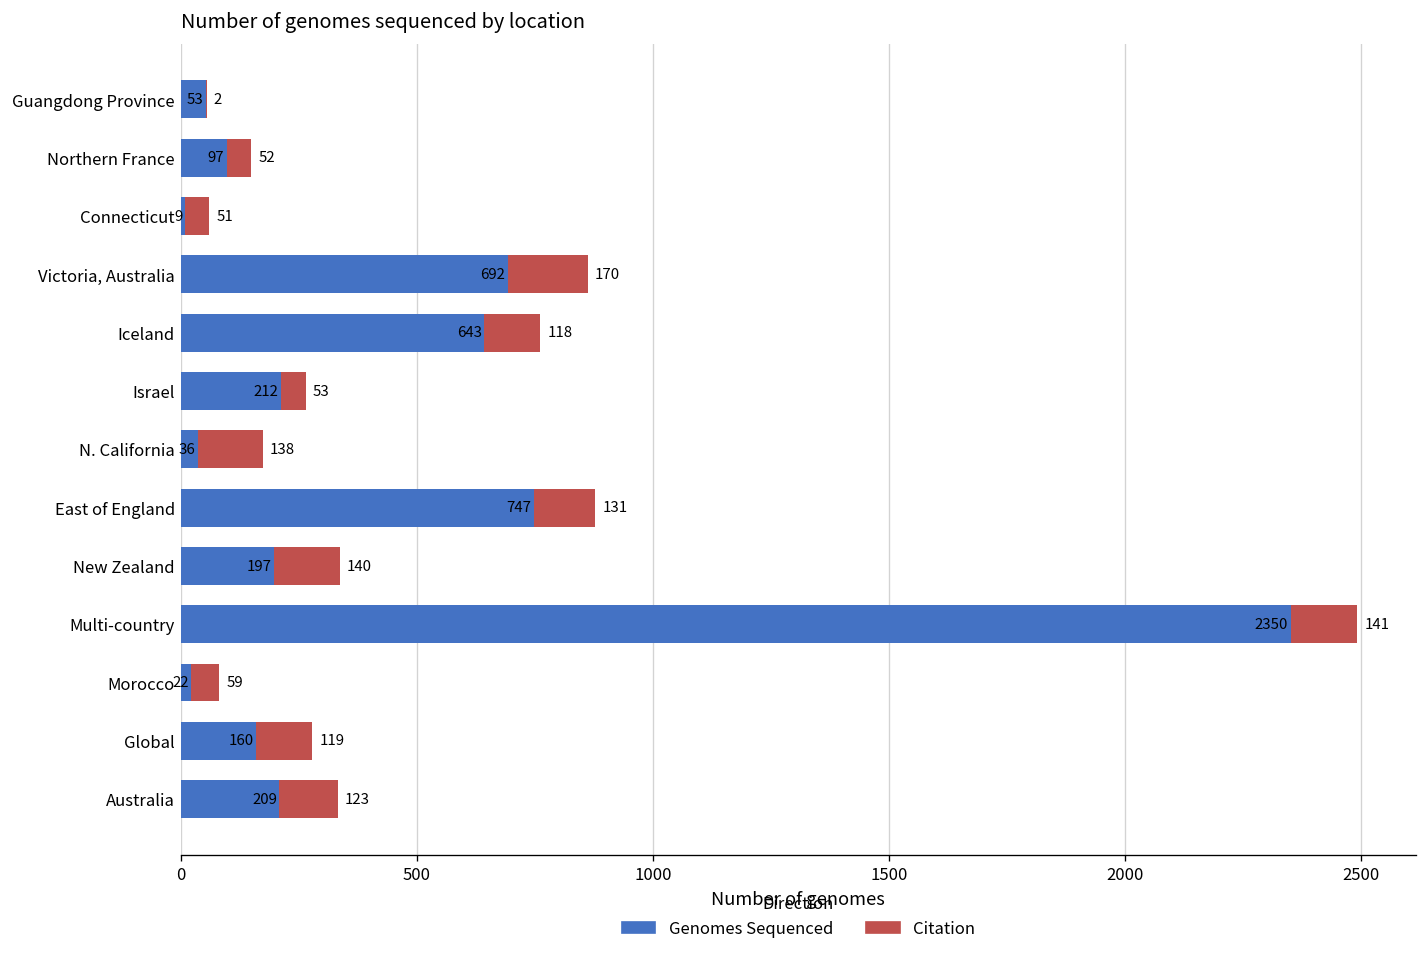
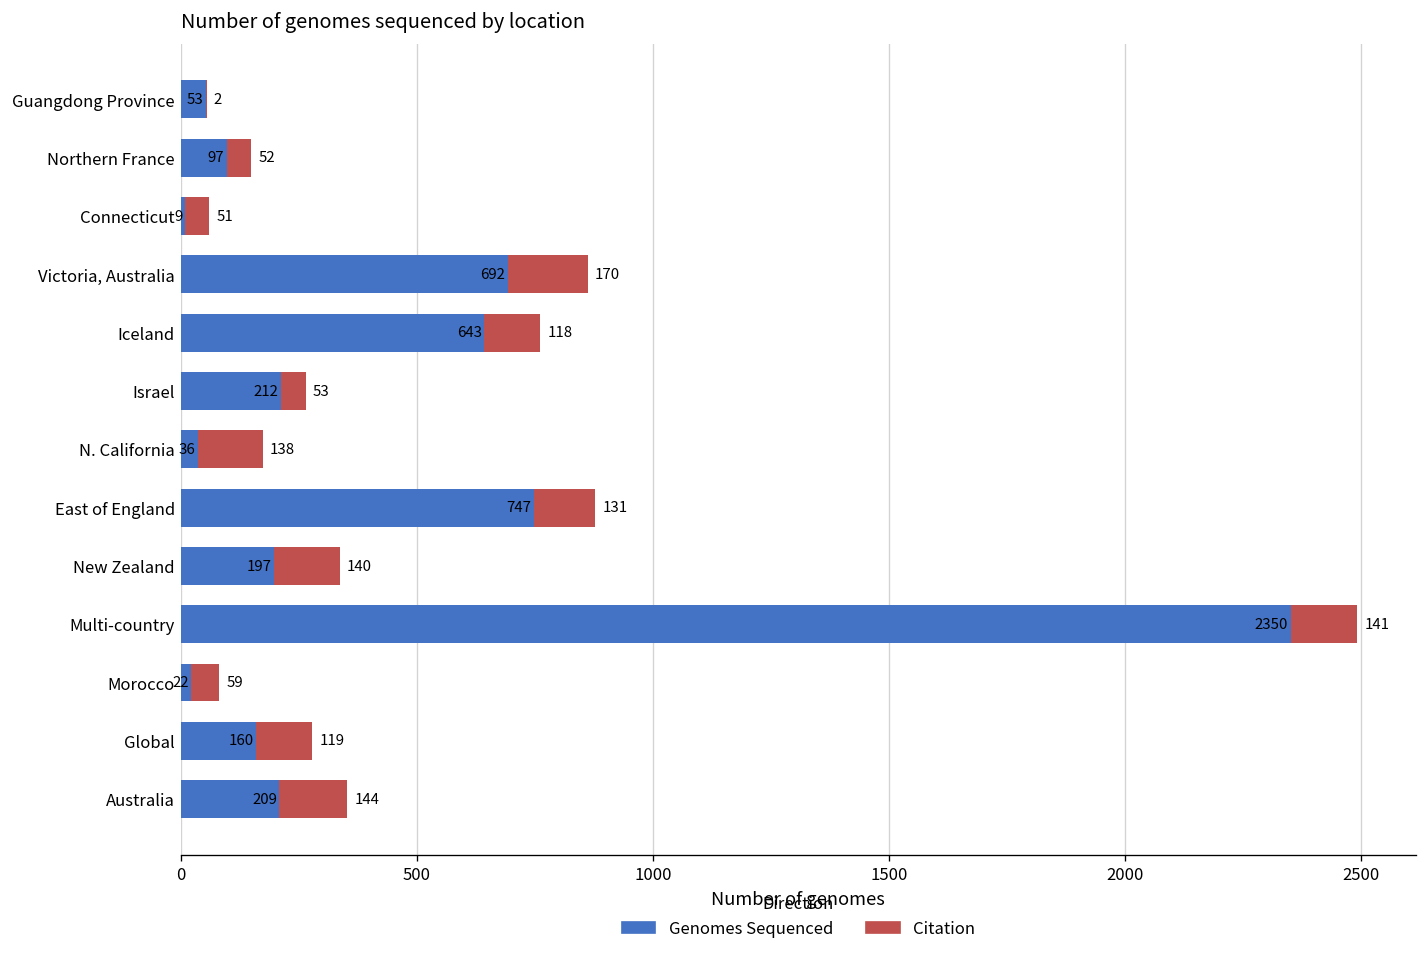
  {
    "Genomes Sequenced": {
      "Guangdong Province": 53,
      "Northern France": 97,
      "Connecticut": 9,
      "Victoria, Australia": 692,
      "Iceland": 643,
      "Israel": 212,
      "N. California": 36,
      "East of England": 747,
      "New Zealand": 197,
      "Multi-country": 2350,
      "Morocco": 22,
      "Global": 160,
      "Australia": 209
    },
    "Citation": {
      "Guangdong Province": 2,
      "Northern France": 52,
      "Connecticut": 51,
      "Victoria, Australia": 170,
      "Iceland": 118,
      "Israel": 53,
      "N. California": 138,
      "East of England": 131,
      "New Zealand": 140,
      "Multi-country": 141,
      "Morocco": 59,
      "Global": 119,
-     "Australia": 123
+     "Australia": 144
    }
  }
